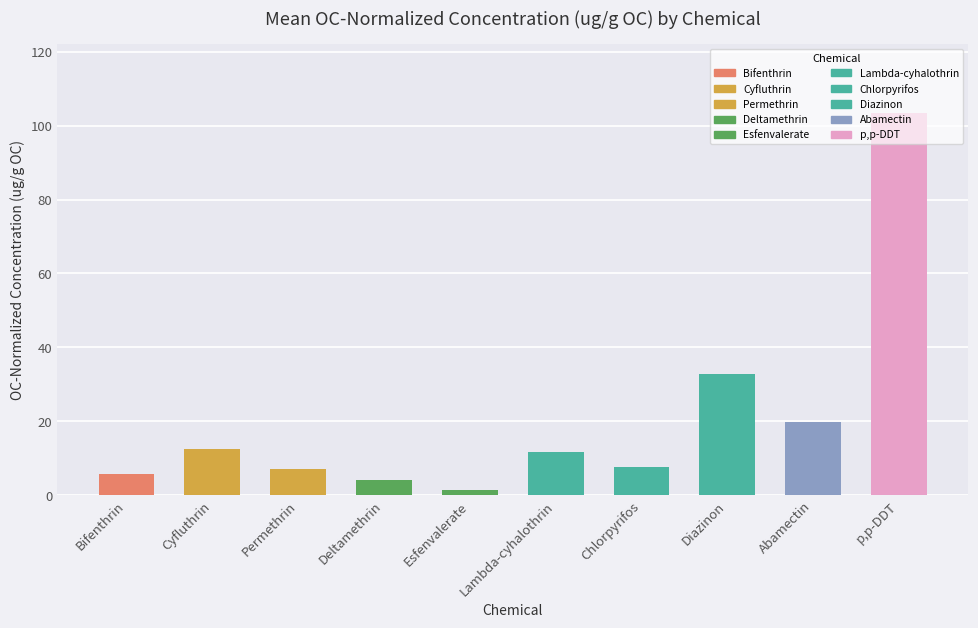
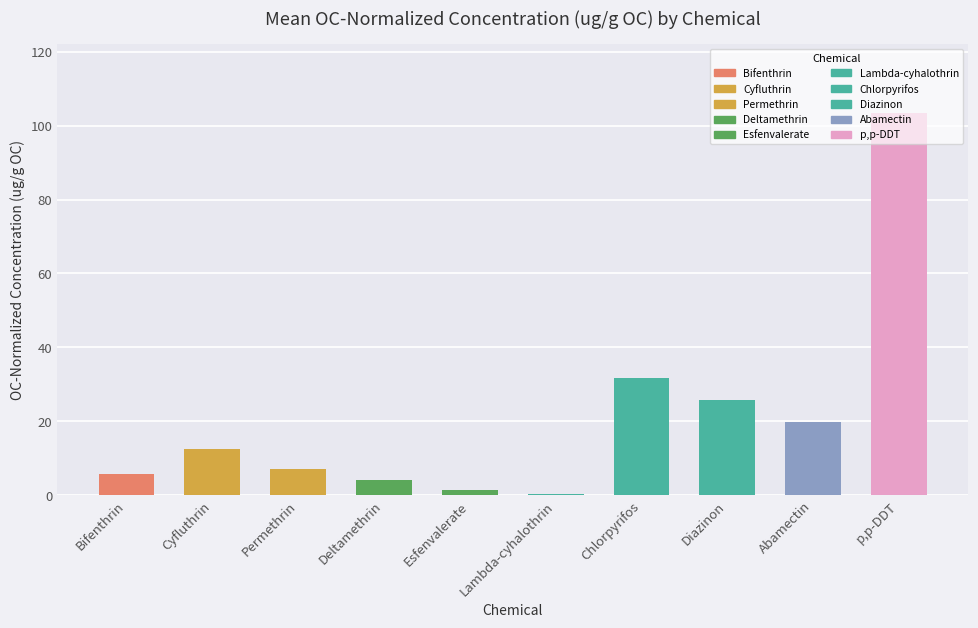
  {
    "Bifenthrin": 6,
    "Cyfluthrin": 12,
    "Permethrin": 7,
    "Deltamethrin": 4,
    "Esfenvalerate": 2,
-   "Lambda-cyhalothrin": 12,
-   "Chlorpyrifos": 8,
-   "Diazinon": 33,
+   "Lambda-cyhalothrin": 0,
+   "Chlorpyrifos": 32,
+   "Diazinon": 26,
    "Abamectin": 20
  }
